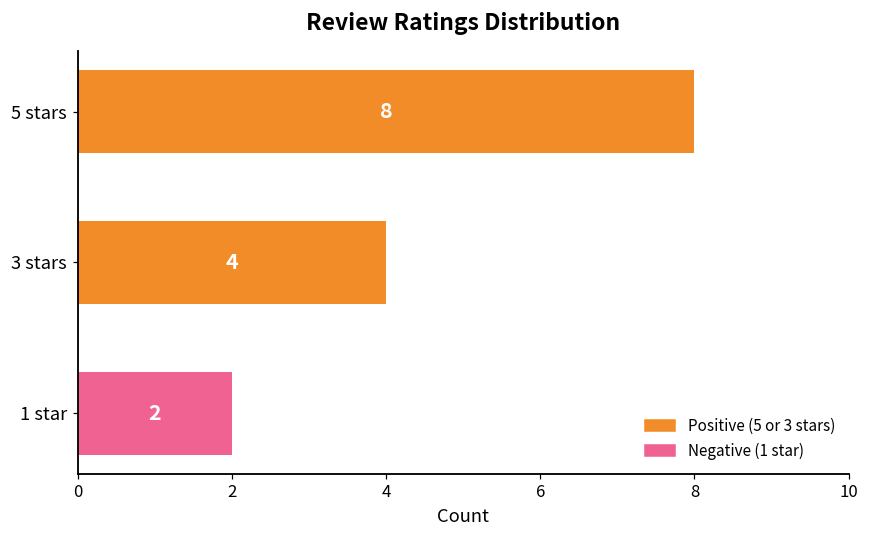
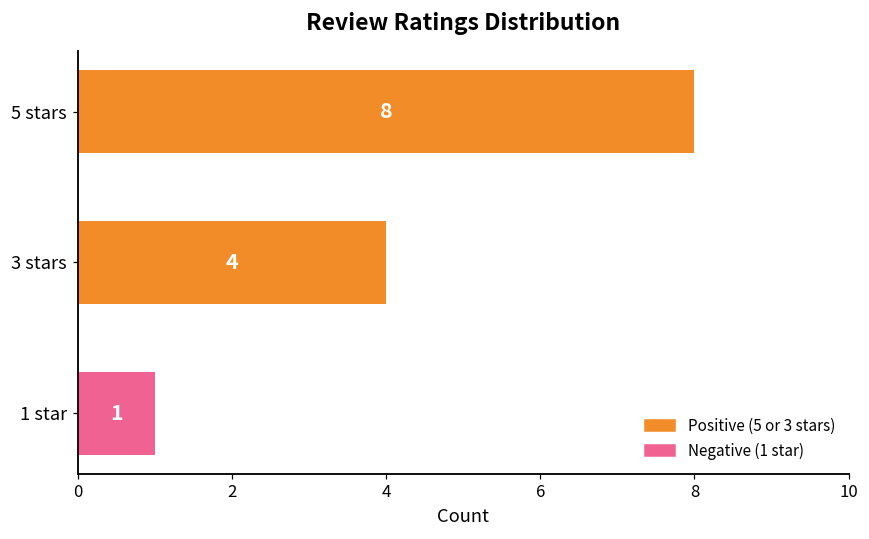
  {
    "5 stars": 8,
    "3 stars": 4,
-   "1 star": 2
+   "1 star": 1
  }
